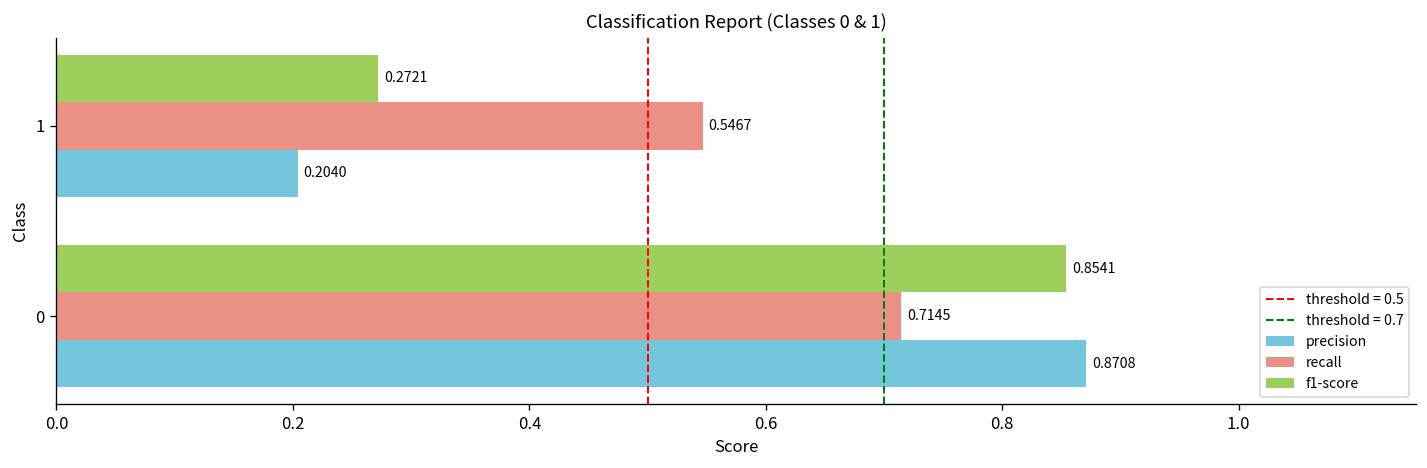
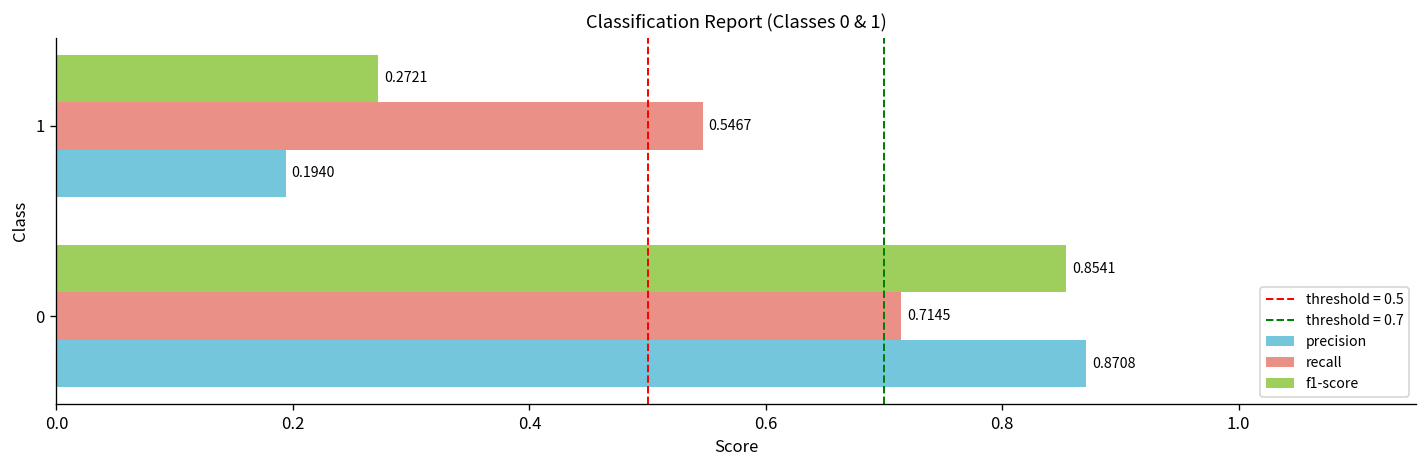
  {
    "precision": {
-     "1": 0.2040,
+     "1": 0.1940,
      "0": 0.8708
    },
    "recall": {
      "1": 0.5467,
      "0": 0.7145
    },
    "f1-score": {
      "1": 0.2721,
      "0": 0.8541
    }
  }
